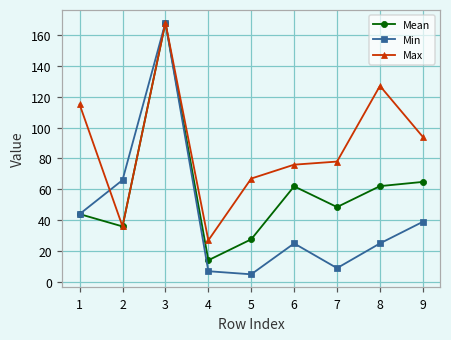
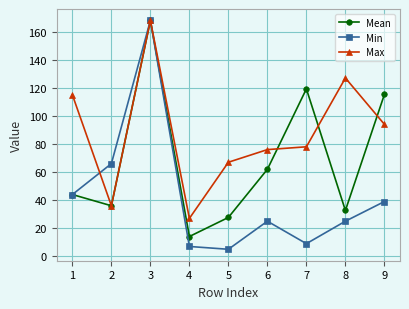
  {
    "Mean": {
      "4": 14,
      "5": 28,
      "6": 62,
-     "7": 49,
-     "8": 62,
-     "9": 65
+     "7": 119,
+     "8": 33,
+     "9": 115
    },
    "Min": {
      "2": 66,
      "4": 7,
      "5": 5,
      "6": 25,
      "7": 9,
      "8": 25,
      "9": 39
    },
    "Max": {
      "1": 115,
      "4": 27,
      "5": 67,
      "6": 76,
      "7": 78,
      "8": 127,
      "9": 94
    }
  }
